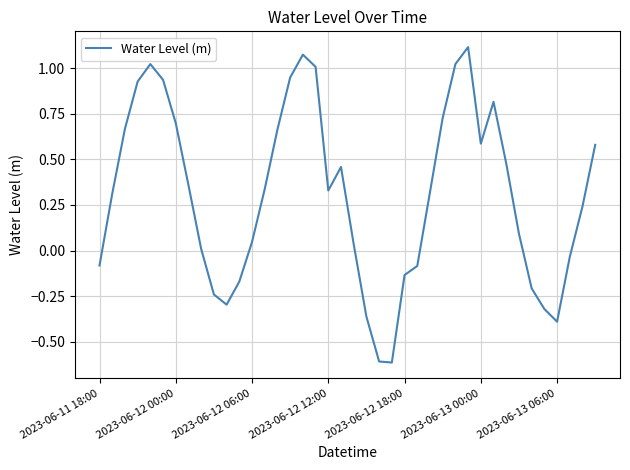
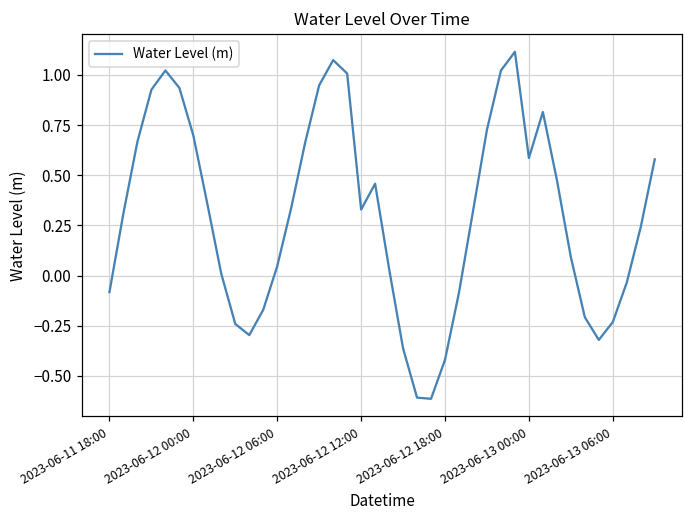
  {
    "2023-06-11 18:00": -0.08,
    "2023-06-12 00:00": 0.70,
    "2023-06-12 06:00": 0.05,
    "2023-06-12 12:00": 0.33,
-   "2023-06-12 18:00": -0.13,
+   "2023-06-12 18:00": -0.42,
    "2023-06-13 00:00": 0.59,
-   "2023-06-13 06:00": -0.39
+   "2023-06-13 06:00": -0.23
  }
